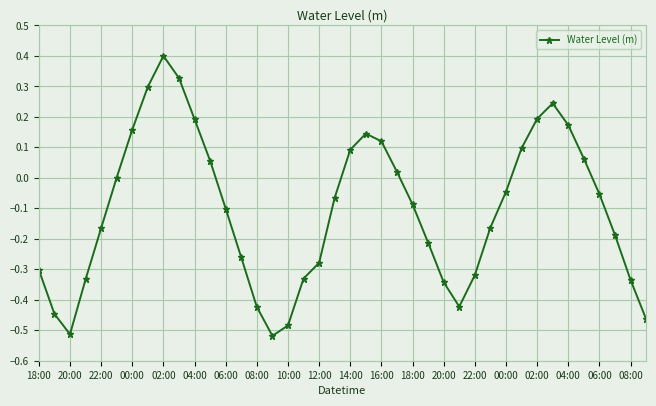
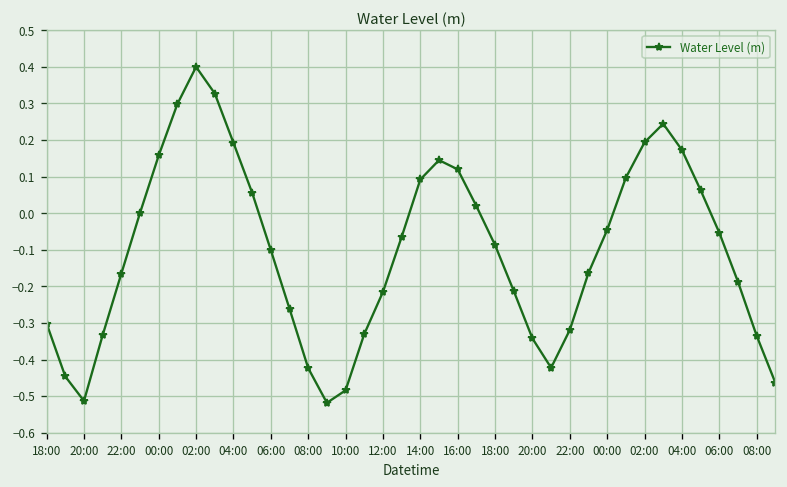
  {
    "10:00": -0.48,
-   "12:00": -0.28,
+   "12:00": -0.22,
    "14:00": 0.09,
    "16:00": 0.12
  }
